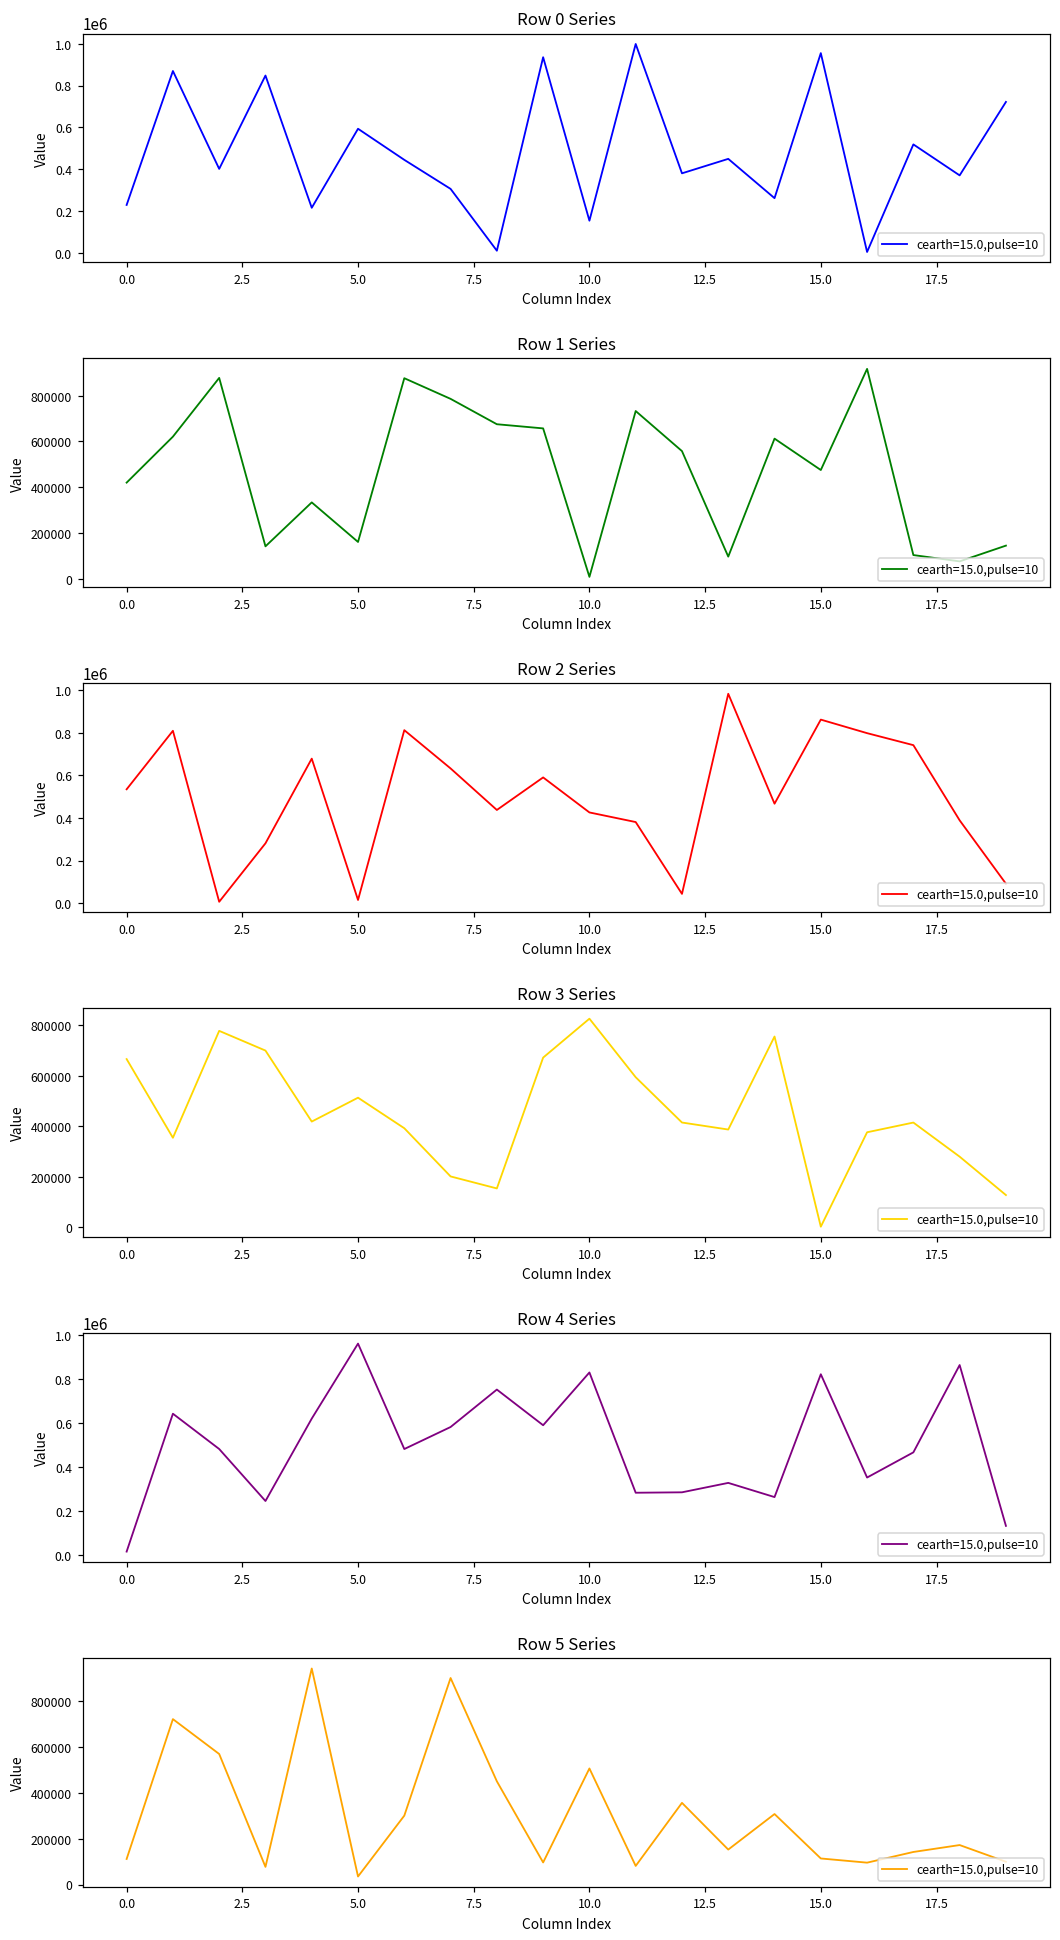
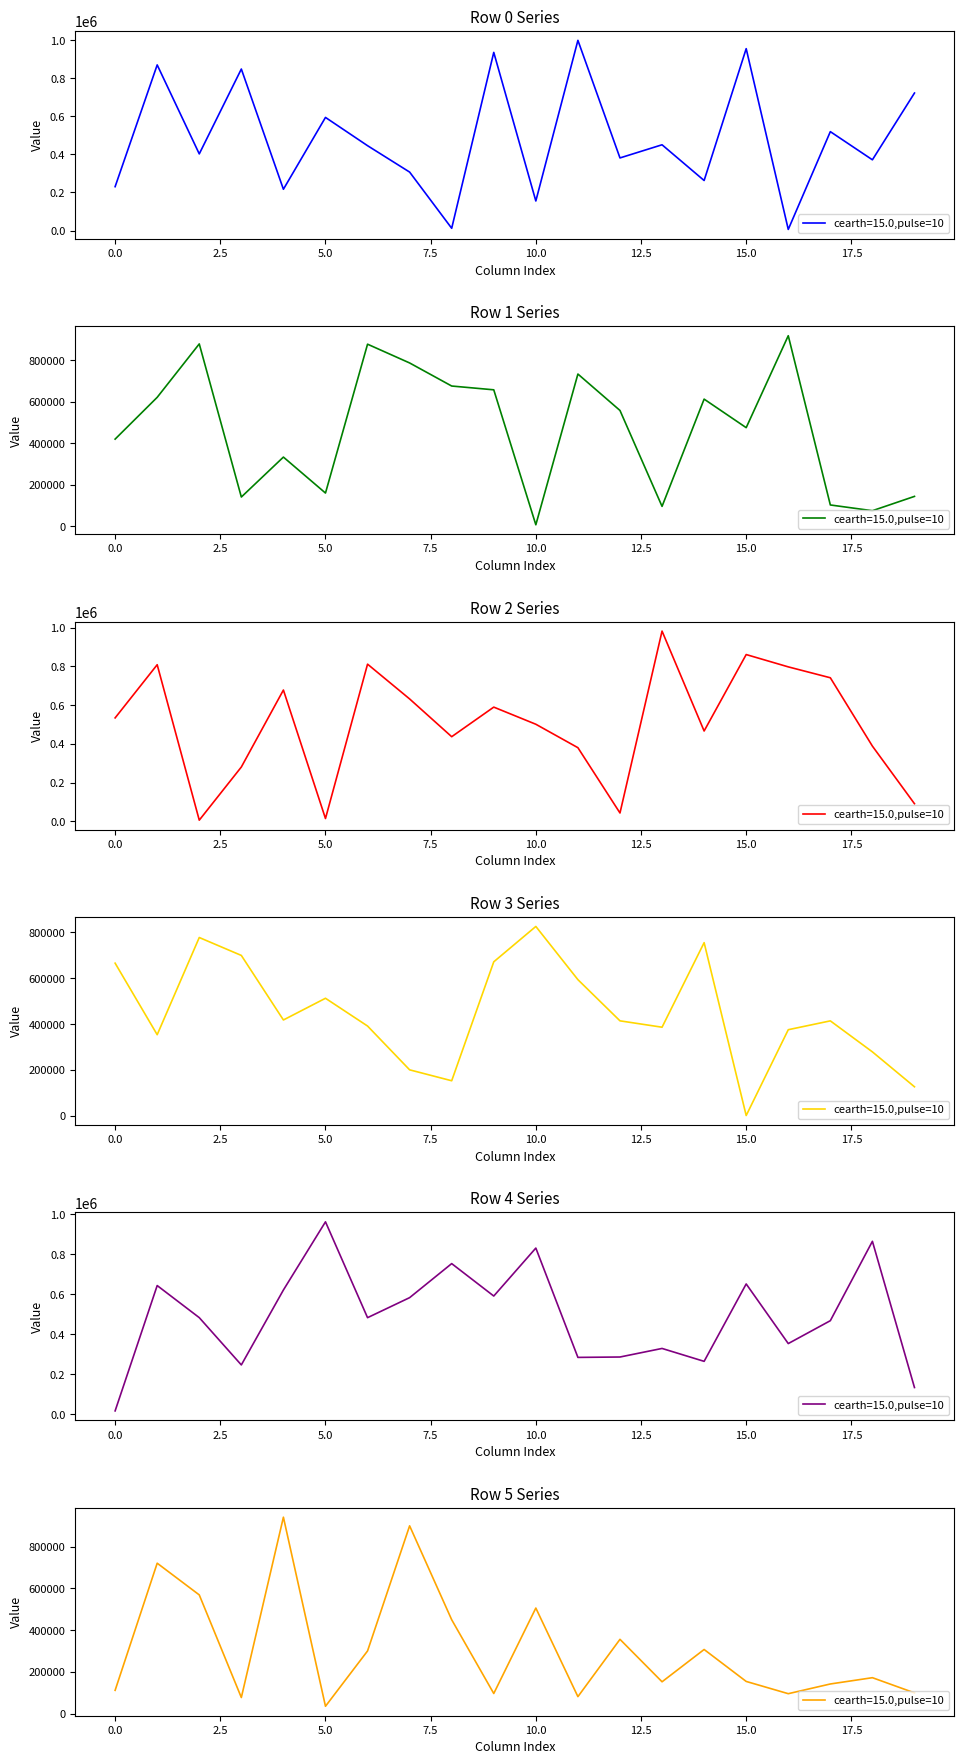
  {
    "Row 0 Series": {
      "0.0": 230000,
      "5.0": 590000,
      "10.0": 160000,
      "15.0": 950000
    },
    "Row 1 Series": {
      "0.0": 420000,
      "5.0": 160000,
      "10.0": 10000,
      "15.0": 480000
    },
    "Row 2 Series": {
      "0.0": 530000,
      "5.0": 10000,
-     "10.0": 430000,
+     "10.0": 500000,
      "15.0": 860000
    },
    "Row 3 Series": {
      "0.0": 670000,
      "5.0": 510000,
      "10.0": 830000,
      "15.0": 0
    },
    "Row 4 Series": {
      "0.0": 20000,
      "5.0": 960000,
      "10.0": 830000,
-     "15.0": 820000
+     "15.0": 650000
    },
    "Row 5 Series": {
      "0.0": 110000,
      "5.0": 40000,
      "10.0": 510000,
-     "15.0": 110000
+     "15.0": 150000
    }
  }
